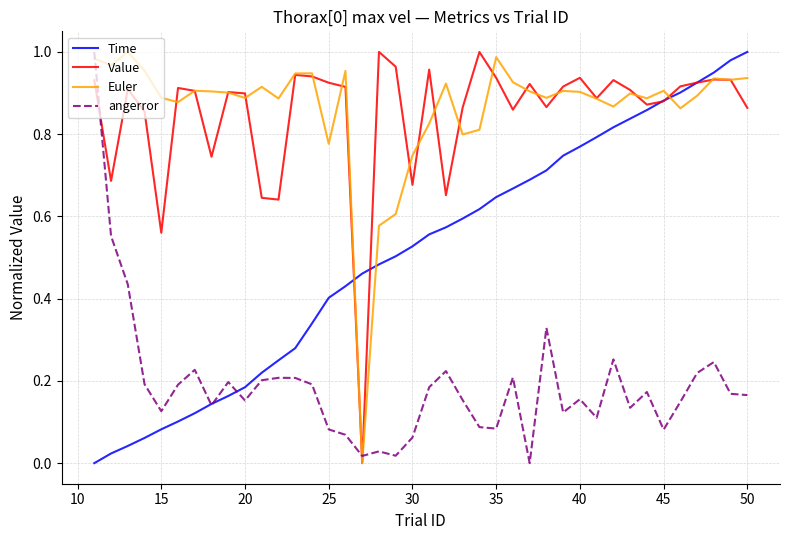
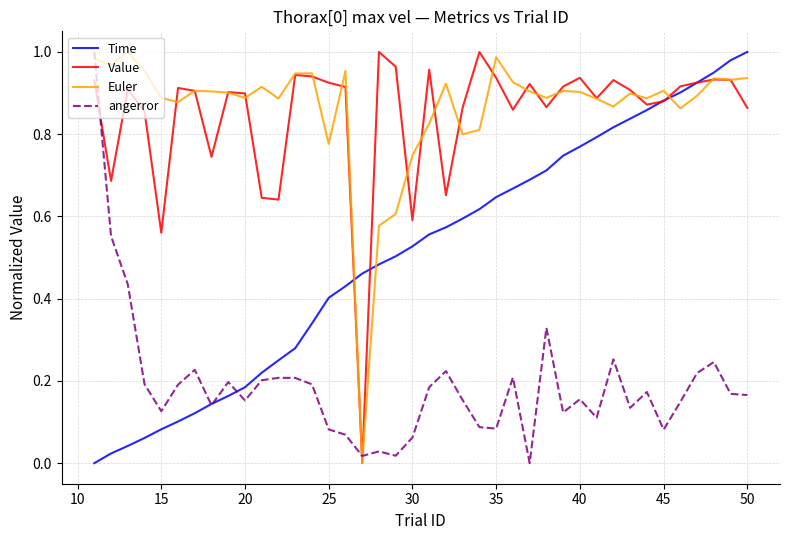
  {
    "Time": {
      "15": 0.08,
      "20": 0.18,
      "25": 0.40,
      "30": 0.53,
      "35": 0.65,
      "40": 0.77,
      "50": 1.00
    },
    "Value": {
      "15": 0.56,
      "20": 0.90,
      "25": 0.93,
-     "30": 0.68,
+     "30": 0.59,
      "35": 0.94,
      "40": 0.94,
      "50": 0.86
    },
    "Euler": {
      "20": 0.89,
      "25": 0.78,
      "30": 0.75,
      "35": 0.99,
      "40": 0.90,
      "45": 0.91,
      "50": 0.94
    },
    "angerror": {
      "15": 0.13,
      "20": 0.15,
      "25": 0.08,
      "30": 0.06,
      "35": 0.08,
      "40": 0.16,
      "45": 0.08,
      "50": 0.17
    }
  }
